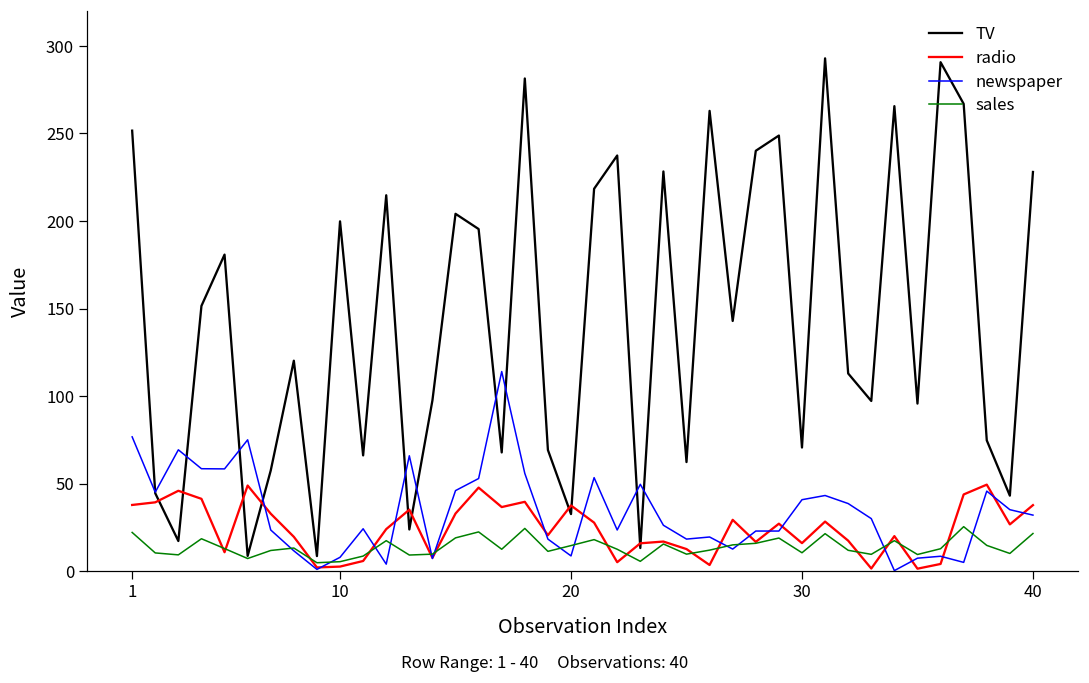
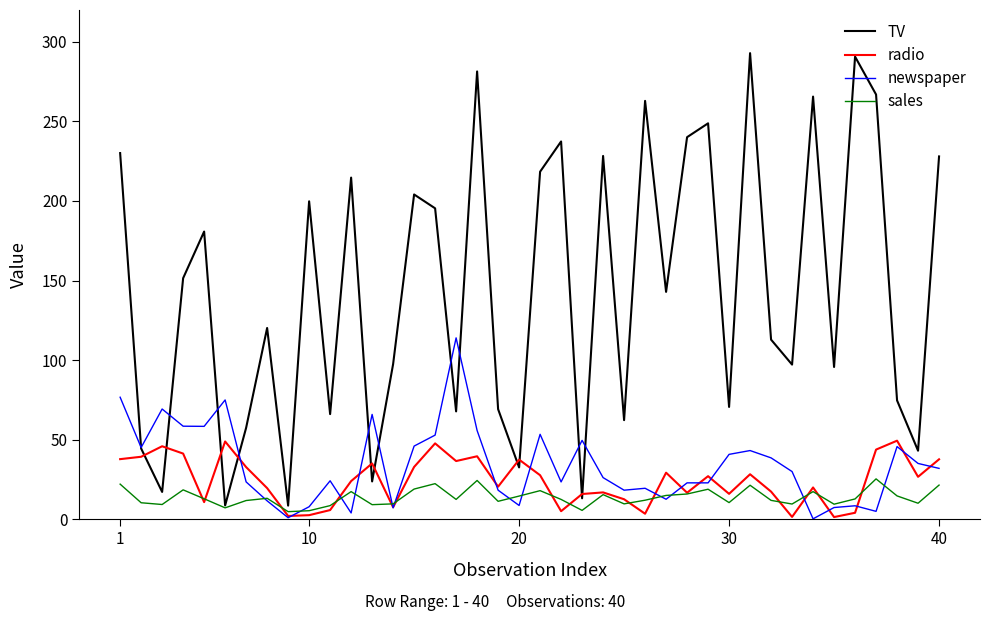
  {
    "TV": {
-     "1": 252,
+     "1": 230,
      "10": 200,
      "20": 33,
      "30": 71,
      "40": 228
    },
    "radio": {
      "1": 38,
      "10": 3,
      "20": 38,
      "30": 16,
      "40": 38
    },
    "newspaper": {
      "1": 77,
      "10": 8,
      "20": 9,
      "30": 41,
      "40": 32
    },
    "sales": {
      "1": 22,
      "10": 5,
      "20": 15,
      "30": 11,
      "40": 22
    }
  }
